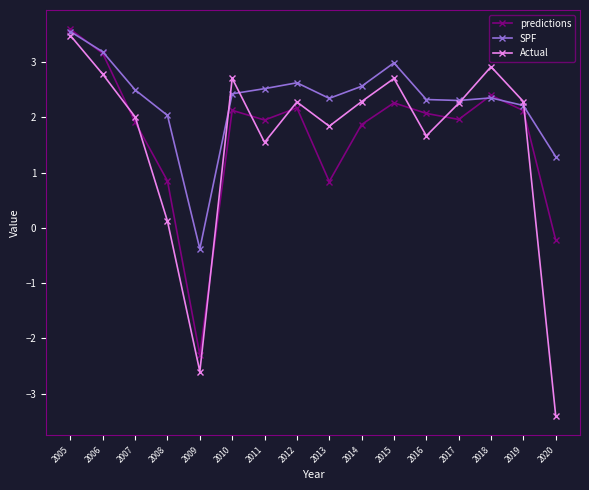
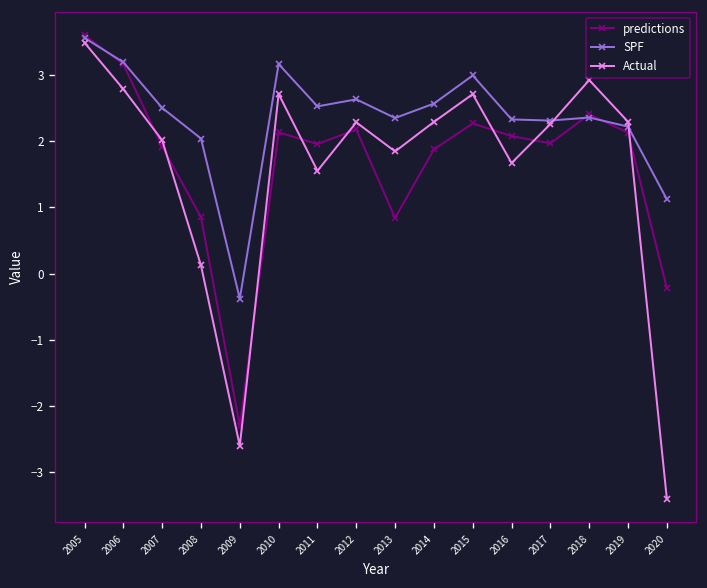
  {
    "predictions": {
      "2007": 1.9,
      "2008": 0.9,
      "2009": -2.3,
      "2010": 2.1,
      "2011": 2.0,
      "2012": 2.2,
      "2013": 0.8,
      "2014": 1.9,
      "2015": 2.3,
      "2016": 2.1,
      "2017": 2.0,
      "2018": 2.4,
      "2019": 2.1,
      "2020": -0.2
    },
    "SPF": {
      "2007": 2.5,
      "2008": 2.0,
      "2009": -0.4,
-     "2010": 2.4,
+     "2010": 3.2,
      "2011": 2.5,
      "2012": 2.6,
      "2013": 2.3,
      "2014": 2.6,
      "2015": 3.0,
      "2016": 2.3,
      "2017": 2.3,
      "2018": 2.4,
      "2019": 2.2,
-     "2020": 1.3
+     "2020": 1.1
    },
    "Actual": {
      "2005": 3.5,
      "2006": 2.8,
      "2007": 2.0,
      "2008": 0.1,
      "2009": -2.6,
      "2010": 2.7,
      "2011": 1.5,
      "2012": 2.3,
      "2013": 1.8,
      "2014": 2.3,
      "2015": 2.7,
      "2016": 1.7,
      "2017": 2.3,
      "2018": 2.9,
      "2019": 2.3,
      "2020": -3.4
    }
  }
